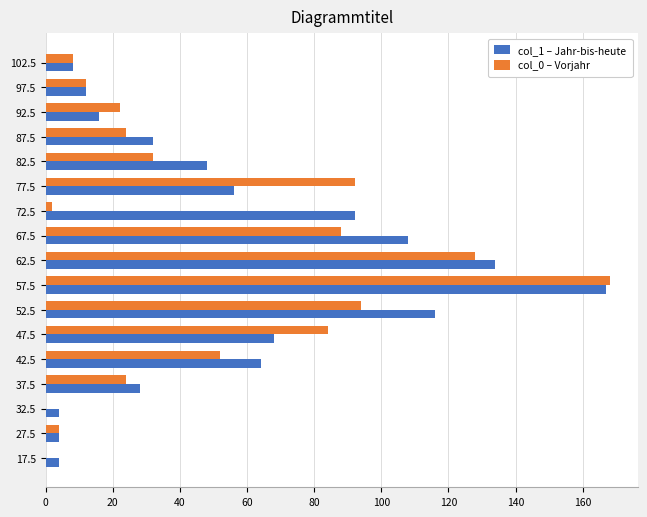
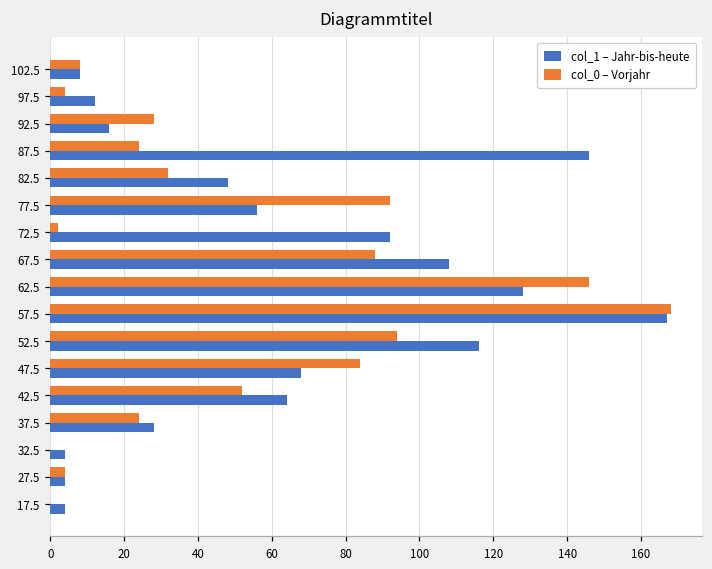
  {
    "col_1 – Jahr-bis-heute": {
      "102.5": 8,
      "97.5": 12,
      "92.5": 16,
-     "87.5": 32,
+     "87.5": 146,
      "82.5": 48,
      "77.5": 56,
      "72.5": 92,
      "67.5": 108,
-     "62.5": 134,
+     "62.5": 128,
      "57.5": 167,
      "52.5": 116,
      "47.5": 68,
      "42.5": 64,
      "37.5": 28,
      "32.5": 4,
      "27.5": 4,
      "17.5": 4
    },
    "col_0 – Vorjahr": {
      "102.5": 8,
-     "97.5": 12,
-     "92.5": 22,
+     "97.5": 4,
+     "92.5": 28,
      "87.5": 24,
      "82.5": 32,
      "77.5": 92,
      "72.5": 2,
      "67.5": 88,
-     "62.5": 128,
+     "62.5": 146,
      "57.5": 168,
      "52.5": 94,
      "47.5": 84,
      "42.5": 52,
      "37.5": 24,
      "32.5": 0,
      "27.5": 4,
      "17.5": 0
    }
  }
